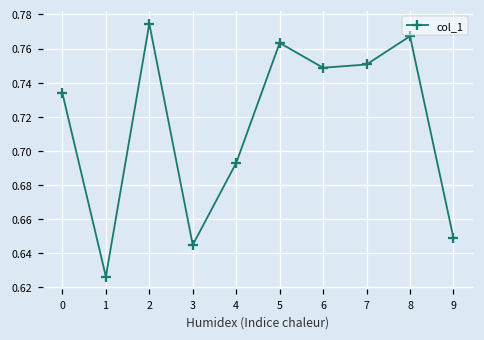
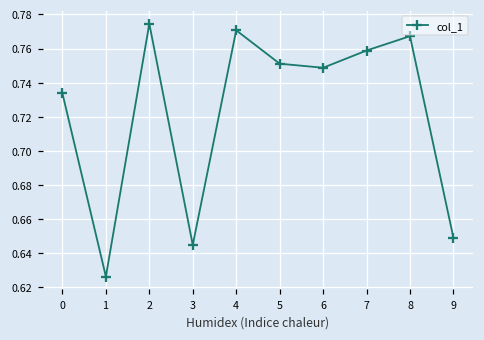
  {
    "0": 0.734,
    "1": 0.626,
    "2": 0.775,
    "3": 0.645,
-   "4": 0.693,
-   "5": 0.763,
+   "4": 0.771,
+   "5": 0.751,
    "6": 0.749,
-   "7": 0.751,
+   "7": 0.759,
    "8": 0.767,
    "9": 0.649
  }
